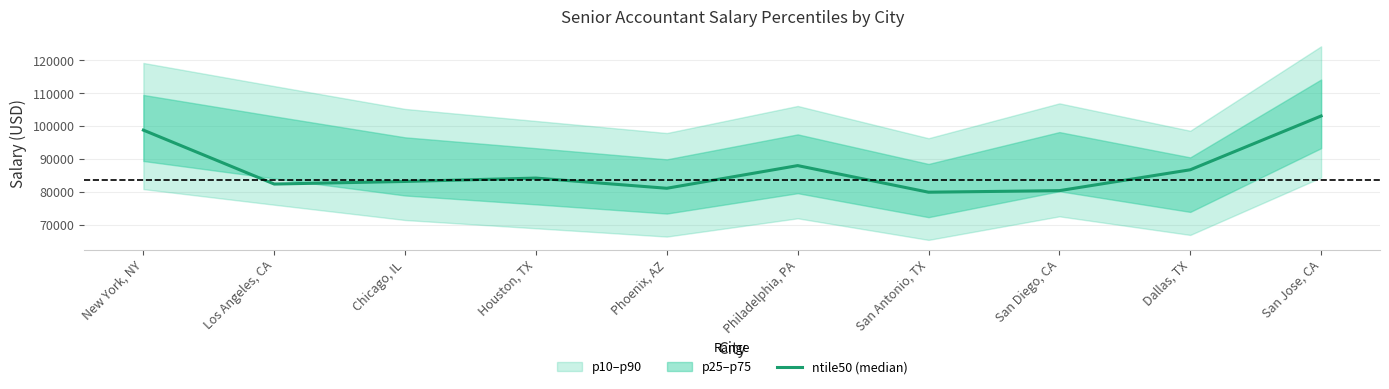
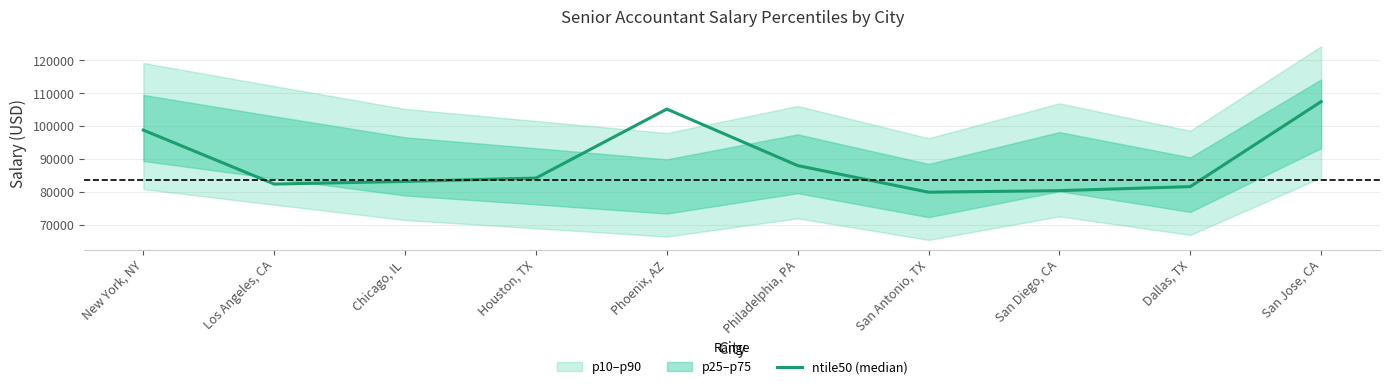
  {
    "ntile50 (median)": {
      "New York, NY": 99000,
      "Los Angeles, CA": 82000,
      "Chicago, IL": 83000,
      "Houston, TX": 84000,
-     "Phoenix, AZ": 81000,
+     "Phoenix, AZ": 105000,
      "Philadelphia, PA": 88000,
      "San Antonio, TX": 80000,
      "San Diego, CA": 80000,
-     "Dallas, TX": 87000,
-     "San Jose, CA": 103000
+     "Dallas, TX": 82000,
+     "San Jose, CA": 107000
    }
  }
